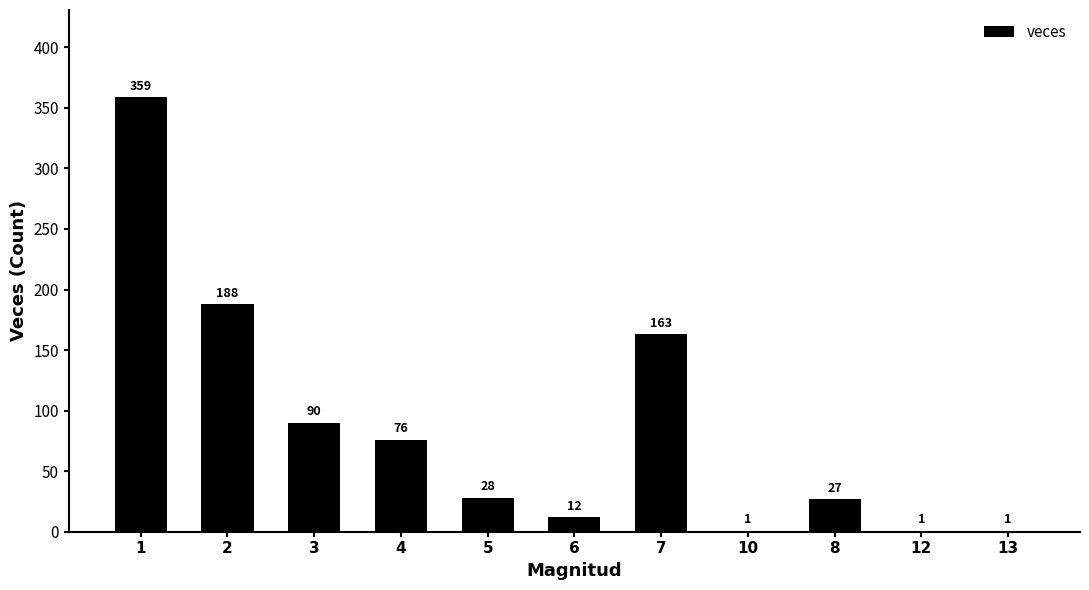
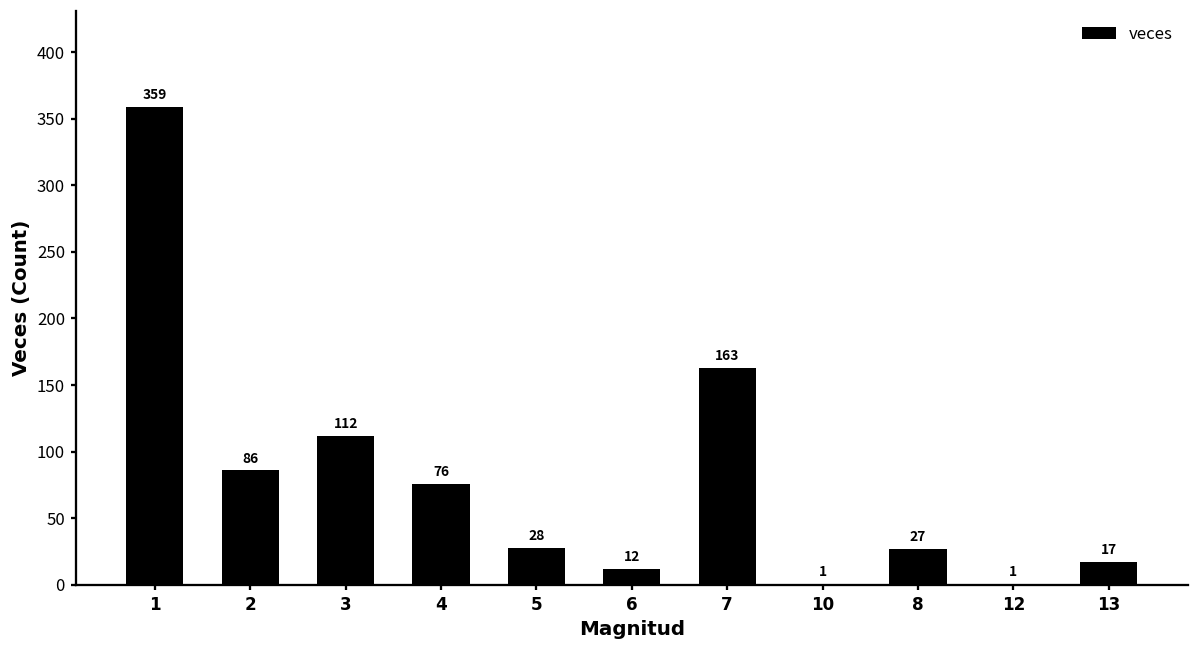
  {
    "1": 359,
-   "2": 188,
-   "3": 90,
+   "2": 86,
+   "3": 112,
    "4": 76,
    "5": 28,
    "6": 12,
    "7": 163,
    "10": 1,
    "8": 27,
    "12": 1,
-   "13": 1
+   "13": 17
  }
